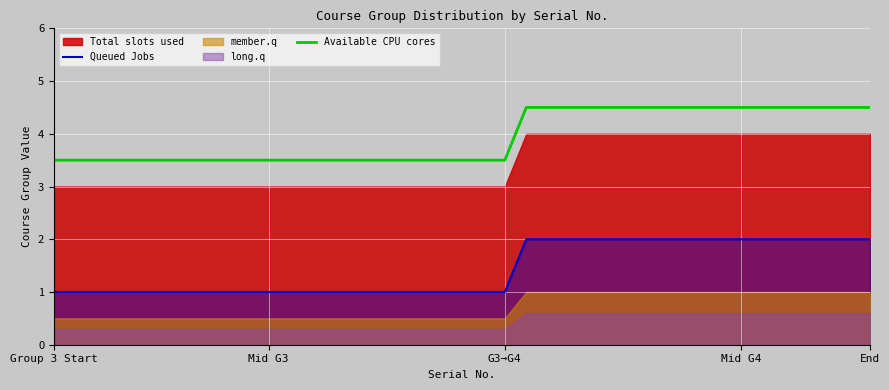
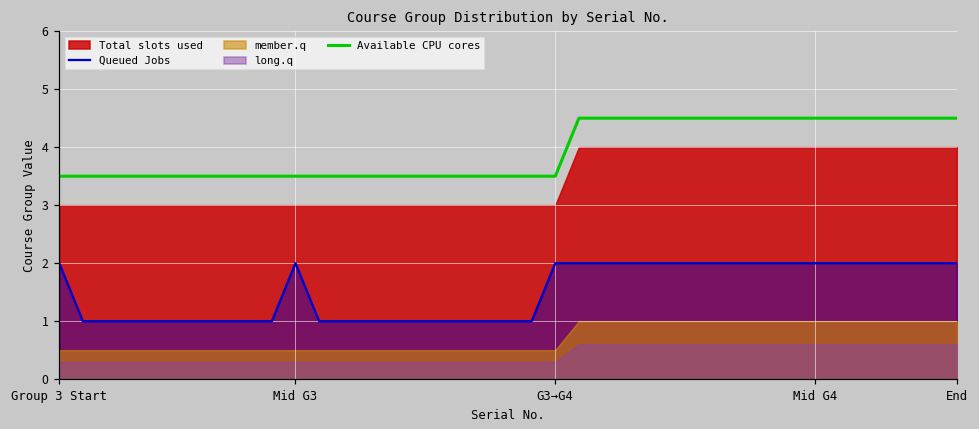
  {
    "Queued Jobs": {
-     "Group 3 Start": 1,
-     "Mid G3": 1,
-     "G3→G4": 1,
+     "Group 3 Start": 2,
+     "Mid G3": 2,
+     "G3→G4": 2,
      "Mid G4": 2,
      "End": 2
    },
    "Total slots used": {
      "Group 3 Start": 3,
      "Mid G3": 3,
      "G3→G4": 3,
      "Mid G4": 4,
      "End": 4
    },
    "Available CPU cores": {
      "Group 3 Start": 3.5,
      "Mid G3": 3.5,
      "G3→G4": 3.5,
      "Mid G4": 4.5,
      "End": 4.5
    },
    "member.q": {
      "Group 3 Start": 0.5,
      "Mid G3": 0.5,
      "G3→G4": 0.5,
      "Mid G4": 1,
      "End": 1
    },
    "long.q": {
      "Group 3 Start": 0.3,
      "Mid G3": 0.3,
      "G3→G4": 0.3,
      "Mid G4": 0.6,
      "End": 0.6
    }
  }
